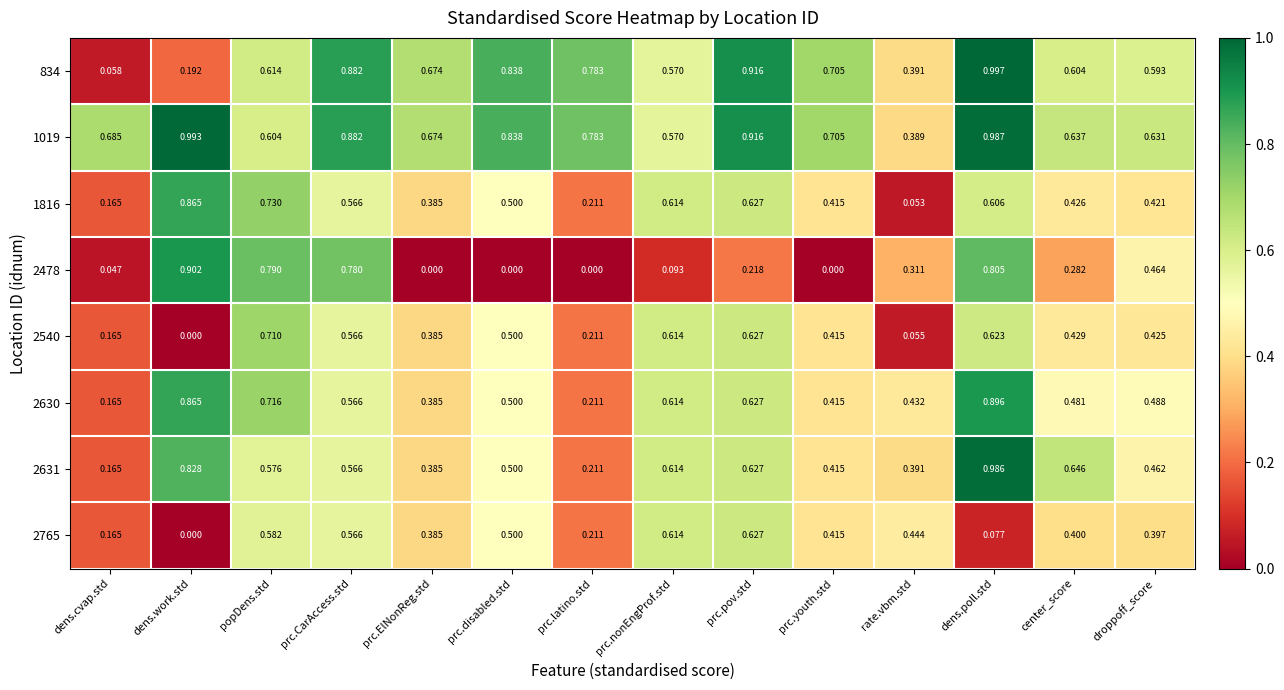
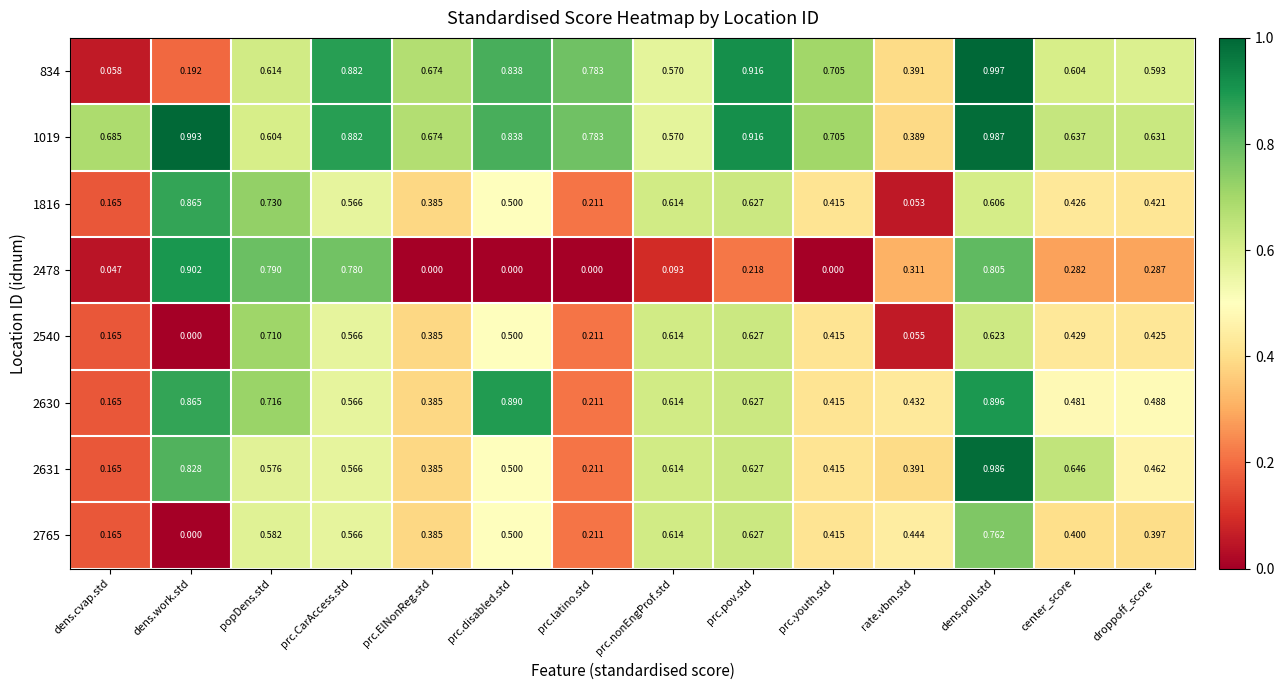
  {
    "834": {
      "dens.cvap.std": 0.058,
      "dens.work.std": 0.192,
      "popDens.std": 0.614,
      "prc.CarAccess.std": 0.882,
      "prc.ElNonReg.std": 0.674,
      "prc.disabled.std": 0.838,
      "prc.latino.std": 0.783,
      "prc.nonEngProf.std": 0.570,
      "prc.pov.std": 0.916,
      "prc.youth.std": 0.705,
      "rate.vbm.std": 0.391,
      "dens.poll.std": 0.997,
      "center_score": 0.604,
      "droppoff_score": 0.593
    },
    "1019": {
      "dens.cvap.std": 0.685,
      "dens.work.std": 0.993,
      "popDens.std": 0.604,
      "prc.CarAccess.std": 0.882,
      "prc.ElNonReg.std": 0.674,
      "prc.disabled.std": 0.838,
      "prc.latino.std": 0.783,
      "prc.nonEngProf.std": 0.570,
      "prc.pov.std": 0.916,
      "prc.youth.std": 0.705,
      "rate.vbm.std": 0.389,
      "dens.poll.std": 0.987,
      "center_score": 0.637,
      "droppoff_score": 0.631
    },
    "1816": {
      "dens.cvap.std": 0.165,
      "dens.work.std": 0.865,
      "popDens.std": 0.730,
      "prc.CarAccess.std": 0.566,
      "prc.ElNonReg.std": 0.385,
      "prc.disabled.std": 0.500,
      "prc.latino.std": 0.211,
      "prc.nonEngProf.std": 0.614,
      "prc.pov.std": 0.627,
      "prc.youth.std": 0.415,
      "rate.vbm.std": 0.053,
      "dens.poll.std": 0.606,
      "center_score": 0.426,
      "droppoff_score": 0.421
    },
    "2478": {
      "dens.cvap.std": 0.047,
      "dens.work.std": 0.902,
      "popDens.std": 0.790,
      "prc.CarAccess.std": 0.780,
      "prc.ElNonReg.std": 0.000,
      "prc.disabled.std": 0.000,
      "prc.latino.std": 0.000,
      "prc.nonEngProf.std": 0.093,
      "prc.pov.std": 0.218,
      "prc.youth.std": 0.000,
      "rate.vbm.std": 0.311,
      "dens.poll.std": 0.805,
      "center_score": 0.282,
-     "droppoff_score": 0.464
+     "droppoff_score": 0.287
    },
    "2540": {
      "dens.cvap.std": 0.165,
      "dens.work.std": 0.000,
      "popDens.std": 0.710,
      "prc.CarAccess.std": 0.566,
      "prc.ElNonReg.std": 0.385,
      "prc.disabled.std": 0.500,
      "prc.latino.std": 0.211,
      "prc.nonEngProf.std": 0.614,
      "prc.pov.std": 0.627,
      "prc.youth.std": 0.415,
      "rate.vbm.std": 0.055,
      "dens.poll.std": 0.623,
      "center_score": 0.429,
      "droppoff_score": 0.425
    },
    "2630": {
      "dens.cvap.std": 0.165,
      "dens.work.std": 0.865,
      "popDens.std": 0.716,
      "prc.CarAccess.std": 0.566,
      "prc.ElNonReg.std": 0.385,
-     "prc.disabled.std": 0.500,
+     "prc.disabled.std": 0.890,
      "prc.latino.std": 0.211,
      "prc.nonEngProf.std": 0.614,
      "prc.pov.std": 0.627,
      "prc.youth.std": 0.415,
      "rate.vbm.std": 0.432,
      "dens.poll.std": 0.896,
      "center_score": 0.481,
      "droppoff_score": 0.488
    },
    "2631": {
      "dens.cvap.std": 0.165,
      "dens.work.std": 0.828,
      "popDens.std": 0.576,
      "prc.CarAccess.std": 0.566,
      "prc.ElNonReg.std": 0.385,
      "prc.disabled.std": 0.500,
      "prc.latino.std": 0.211,
      "prc.nonEngProf.std": 0.614,
      "prc.pov.std": 0.627,
      "prc.youth.std": 0.415,
      "rate.vbm.std": 0.391,
      "dens.poll.std": 0.986,
      "center_score": 0.646,
      "droppoff_score": 0.462
    },
    "2765": {
      "dens.cvap.std": 0.165,
      "dens.work.std": 0.000,
      "popDens.std": 0.582,
      "prc.CarAccess.std": 0.566,
      "prc.ElNonReg.std": 0.385,
      "prc.disabled.std": 0.500,
      "prc.latino.std": 0.211,
      "prc.nonEngProf.std": 0.614,
      "prc.pov.std": 0.627,
      "prc.youth.std": 0.415,
      "rate.vbm.std": 0.444,
-     "dens.poll.std": 0.077,
+     "dens.poll.std": 0.762,
      "center_score": 0.400,
      "droppoff_score": 0.397
    }
  }
